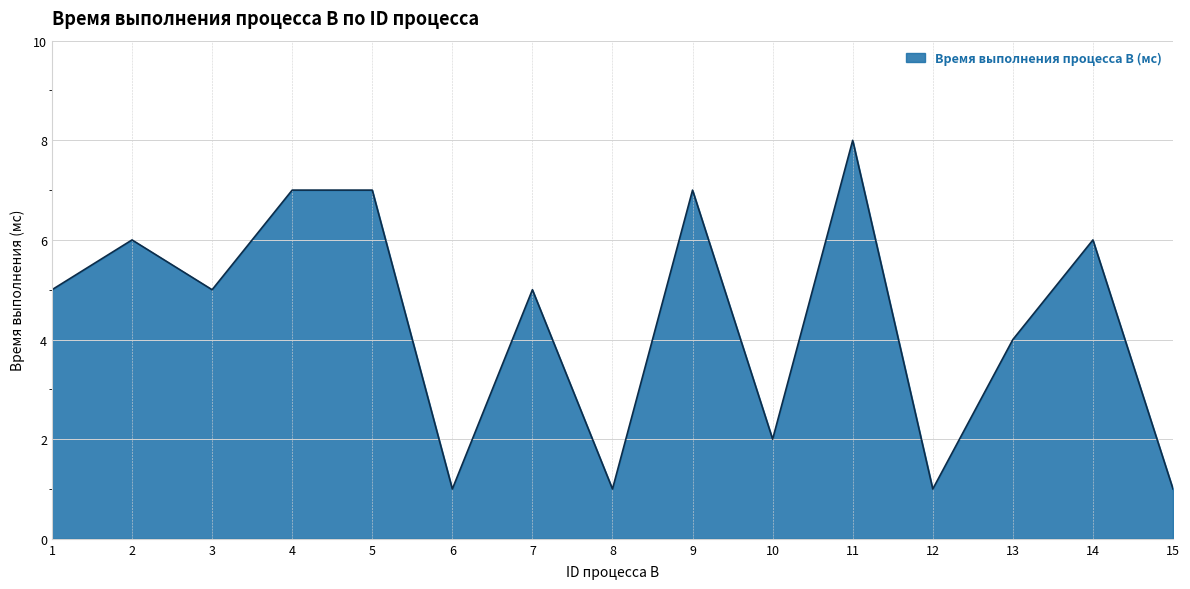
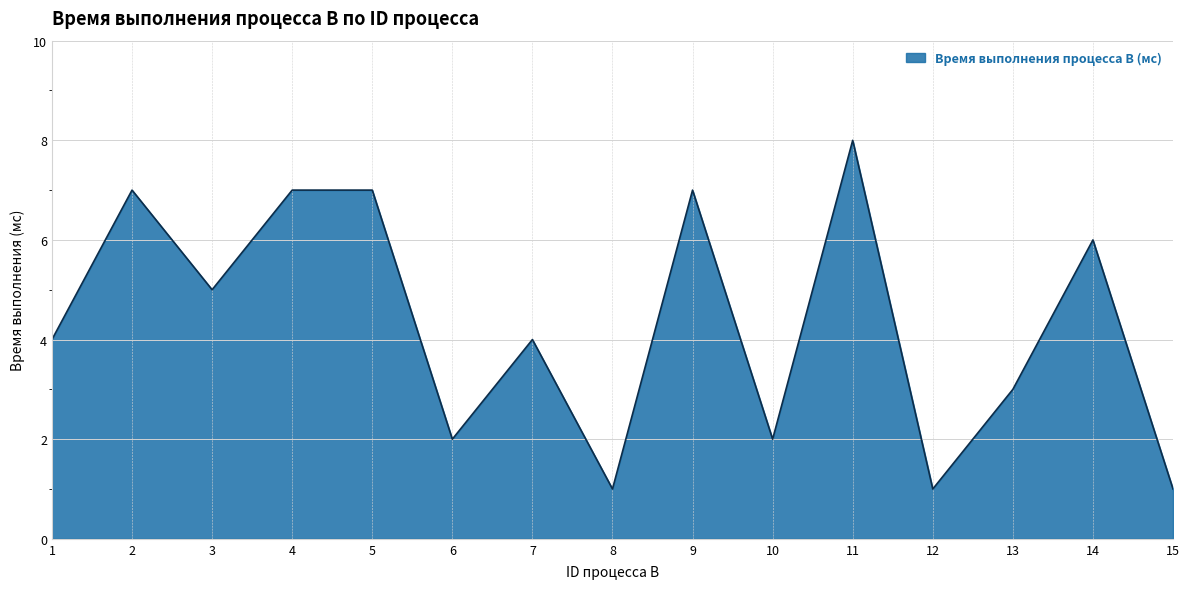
  {
-   "1": 5,
-   "2": 6,
+   "1": 4,
+   "2": 7,
    "3": 5,
    "4": 7,
    "5": 7,
-   "6": 1,
-   "7": 5,
+   "6": 2,
+   "7": 4,
    "8": 1,
    "9": 7,
    "10": 2,
    "11": 8,
    "12": 1,
-   "13": 4,
+   "13": 3,
    "14": 6,
    "15": 1
  }
